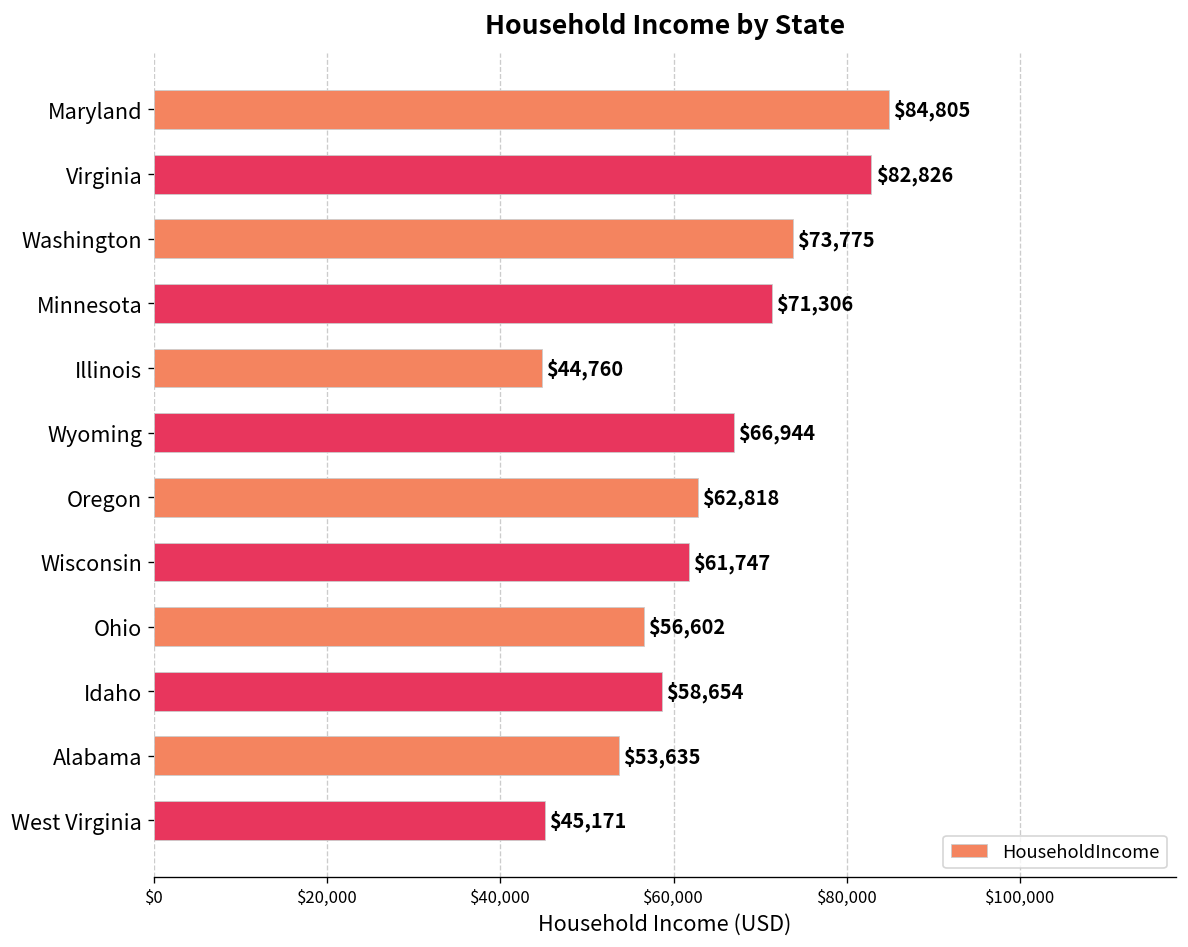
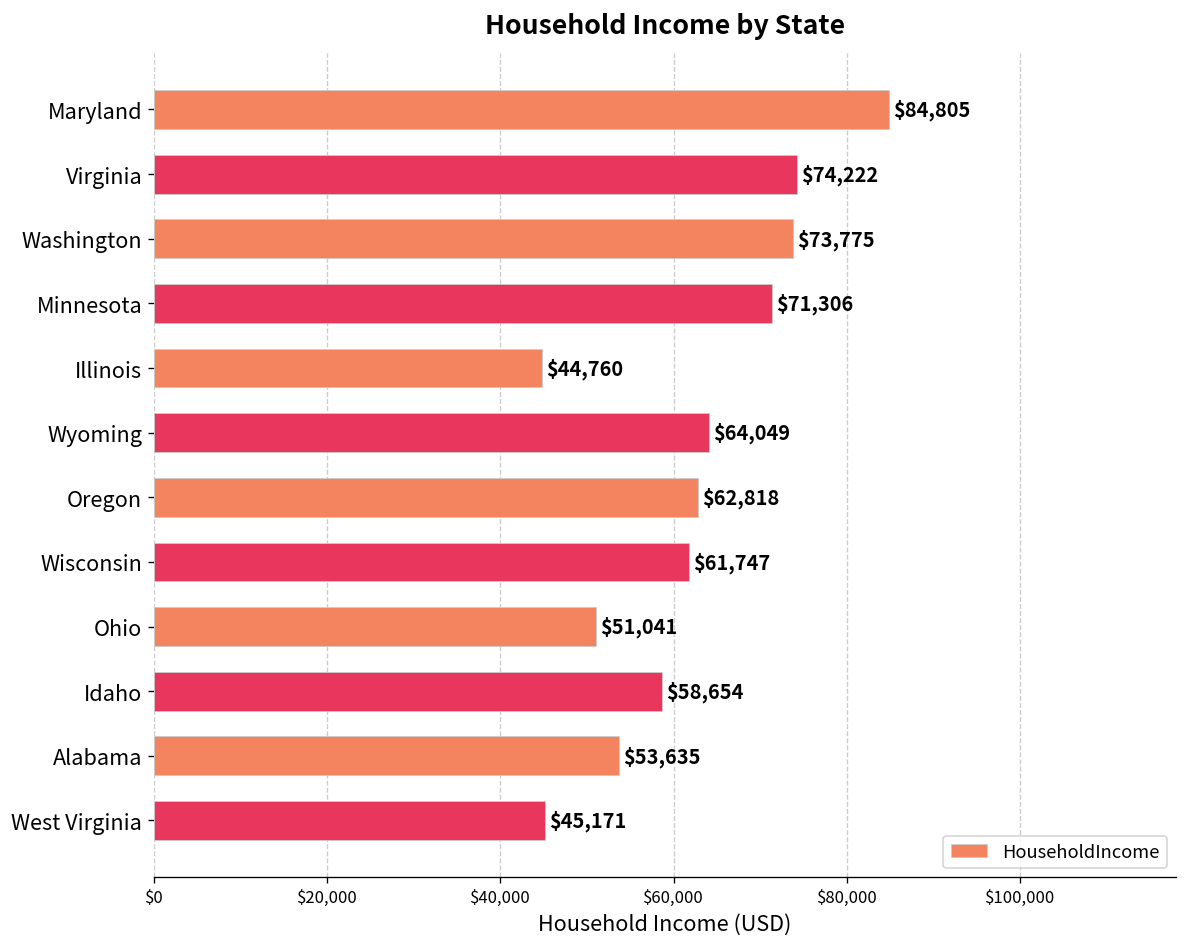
  {
    "Maryland": "$84,805",
-   "Virginia": "$82,826",
+   "Virginia": "$74,222",
    "Washington": "$73,775",
    "Minnesota": "$71,306",
    "Illinois": "$44,760",
-   "Wyoming": "$66,944",
+   "Wyoming": "$64,049",
    "Oregon": "$62,818",
    "Wisconsin": "$61,747",
-   "Ohio": "$56,602",
+   "Ohio": "$51,041",
    "Idaho": "$58,654",
    "Alabama": "$53,635",
    "West Virginia": "$45,171"
  }
